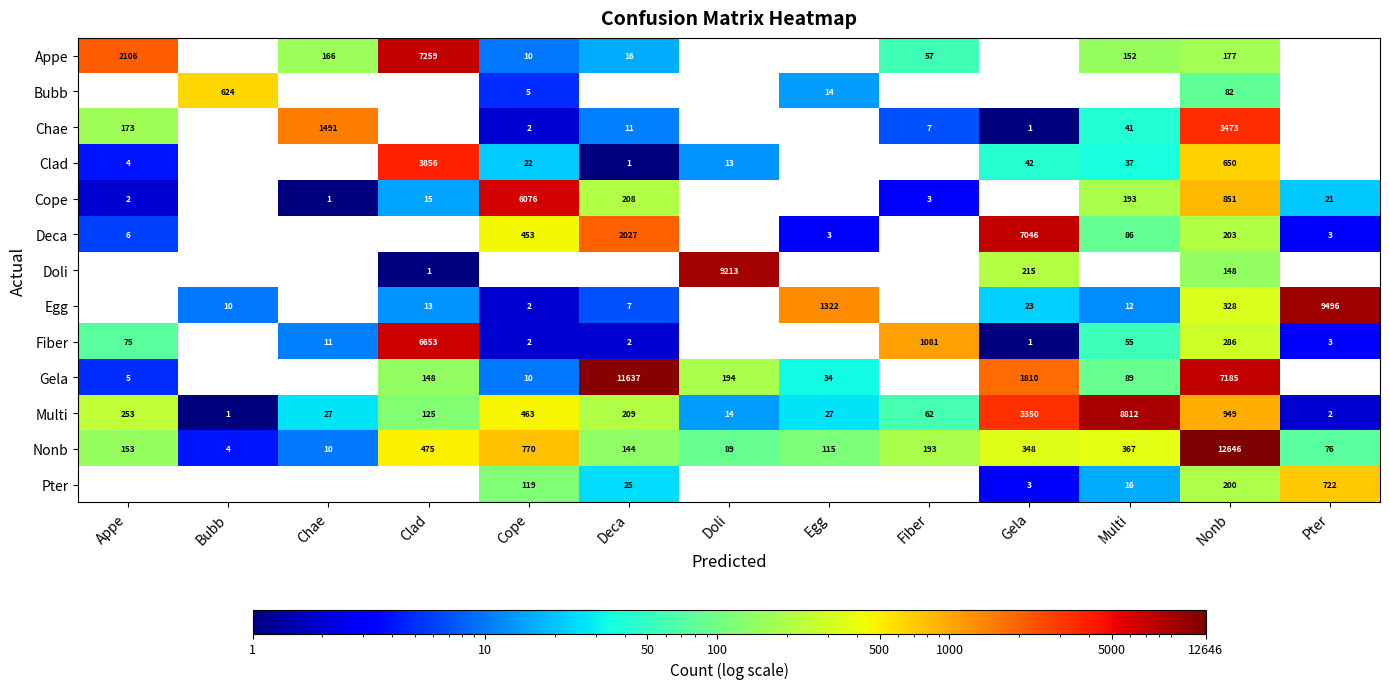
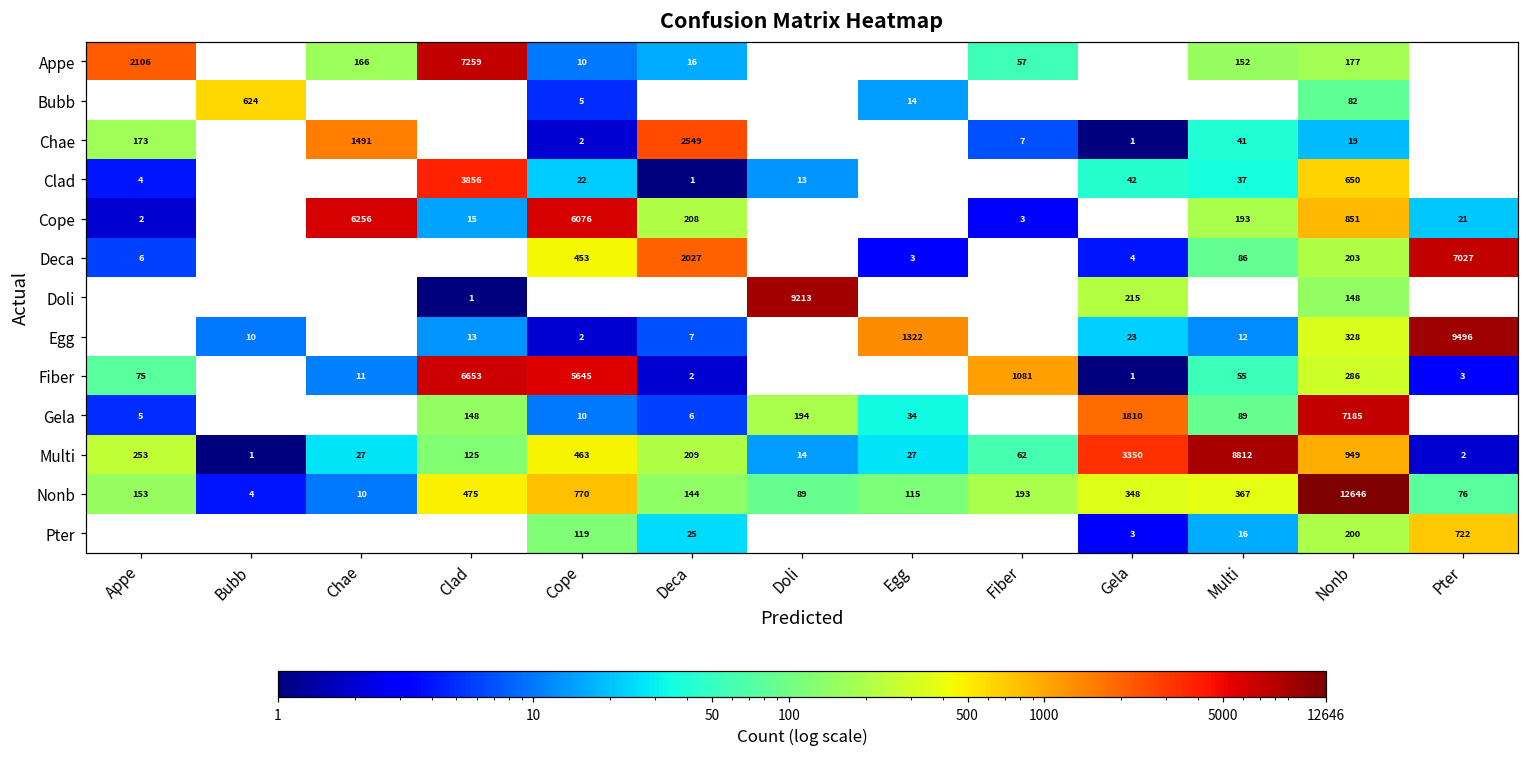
  {
    "Appe": {
      "Appe": 2106,
      "Chae": 166,
      "Clad": 7259,
      "Cope": 10,
      "Deca": 16,
      "Fiber": 57,
      "Multi": 152,
      "Nonb": 177
    },
    "Bubb": {
      "Bubb": 624,
      "Cope": 5,
      "Egg": 14,
      "Nonb": 82
    },
    "Chae": {
      "Appe": 173,
      "Chae": 1491,
      "Cope": 2,
-     "Deca": 11,
+     "Deca": 2549,
      "Fiber": 7,
      "Gela": 1,
      "Multi": 41,
-     "Nonb": 3473
+     "Nonb": 19
    },
    "Clad": {
      "Appe": 4,
      "Clad": 3856,
      "Cope": 22,
      "Deca": 1,
      "Doli": 13,
      "Gela": 42,
      "Multi": 37,
      "Nonb": 650
    },
    "Cope": {
      "Appe": 2,
-     "Chae": 1,
+     "Chae": 6256,
      "Clad": 15,
      "Cope": 6076,
      "Deca": 208,
      "Fiber": 3,
      "Multi": 193,
      "Nonb": 851,
      "Pter": 21
    },
    "Deca": {
      "Appe": 6,
      "Cope": 453,
      "Deca": 2027,
      "Egg": 3,
-     "Gela": 7046,
+     "Gela": 4,
      "Multi": 86,
      "Nonb": 203,
-     "Pter": 3
+     "Pter": 7027
    },
    "Doli": {
      "Clad": 1,
      "Doli": 9213,
      "Gela": 215,
      "Nonb": 148
    },
    "Egg": {
      "Bubb": 10,
      "Clad": 13,
      "Cope": 2,
      "Deca": 7,
      "Egg": 1322,
      "Gela": 23,
      "Multi": 12,
      "Nonb": 328,
      "Pter": 9496
    },
    "Fiber": {
      "Appe": 75,
      "Chae": 11,
      "Clad": 6653,
-     "Cope": 2,
+     "Cope": 5645,
      "Deca": 2,
      "Fiber": 1081,
      "Gela": 1,
      "Multi": 55,
      "Nonb": 286,
      "Pter": 3
    },
    "Gela": {
      "Appe": 5,
      "Clad": 148,
      "Cope": 10,
-     "Deca": 11637,
+     "Deca": 6,
      "Doli": 194,
      "Egg": 34,
      "Gela": 1810,
      "Multi": 89,
      "Nonb": 7185
    },
    "Multi": {
      "Appe": 253,
      "Bubb": 1,
      "Chae": 27,
      "Clad": 125,
      "Cope": 463,
      "Deca": 209,
      "Doli": 14,
      "Egg": 27,
      "Fiber": 62,
      "Gela": 3350,
      "Multi": 8812,
      "Nonb": 949,
      "Pter": 2
    },
    "Nonb": {
      "Appe": 153,
      "Bubb": 4,
      "Chae": 10,
      "Clad": 475,
      "Cope": 770,
      "Deca": 144,
      "Doli": 89,
      "Egg": 115,
      "Fiber": 193,
      "Gela": 348,
      "Multi": 367,
      "Nonb": 12646,
      "Pter": 76
    },
    "Pter": {
      "Cope": 119,
      "Deca": 25,
      "Gela": 3,
      "Multi": 16,
      "Nonb": 200,
      "Pter": 722
    }
  }
